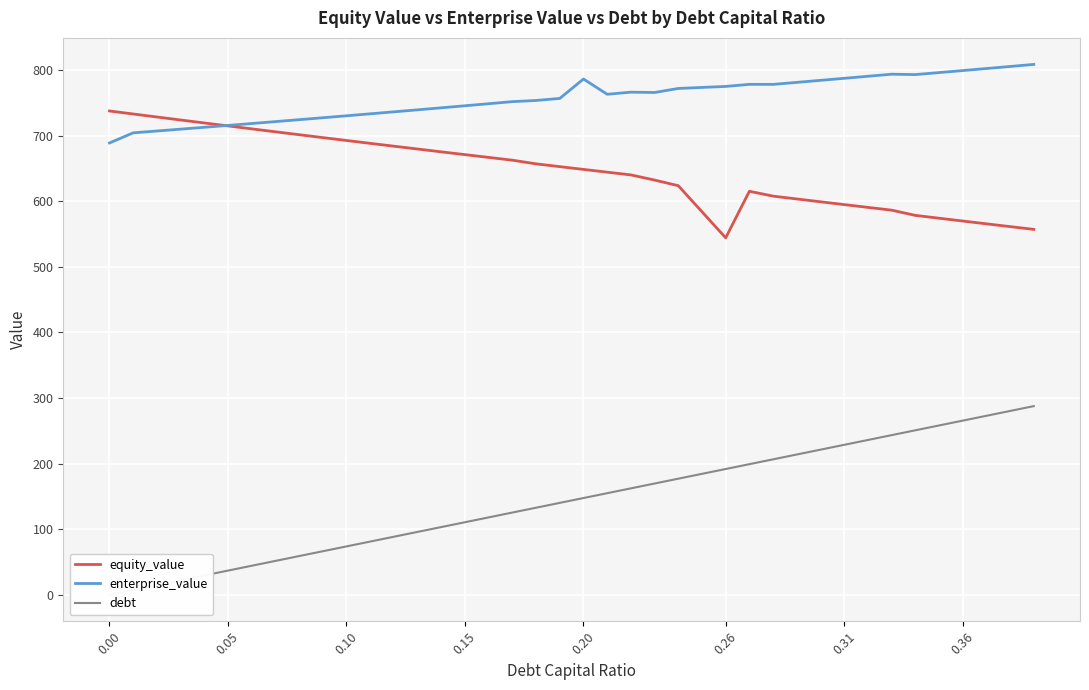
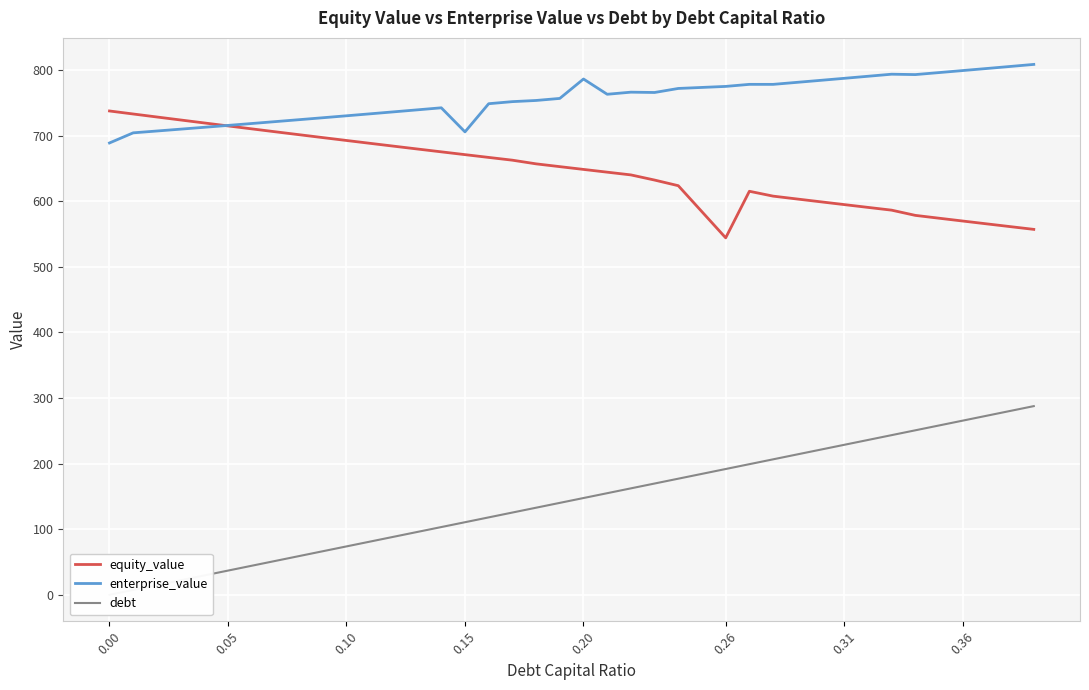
  {
    "equity_value": {
      "0.00": 740,
      "0.10": 690,
      "0.15": 670,
      "0.20": 650,
      "0.26": 540,
      "0.31": 590,
      "0.36": 570
    },
    "enterprise_value": {
      "0.00": 690,
      "0.10": 730,
-     "0.15": 750,
+     "0.15": 710,
      "0.20": 790,
      "0.26": 770,
      "0.31": 790,
      "0.36": 800
    },
    "debt": {
      "0.05": 40,
      "0.10": 70,
      "0.15": 110,
      "0.20": 150,
      "0.26": 190,
      "0.31": 230,
      "0.36": 270
    }
  }
